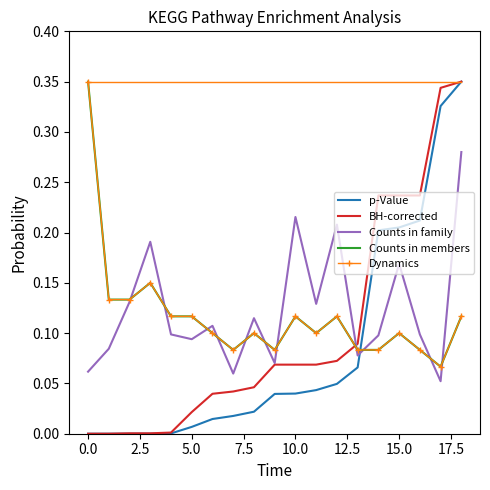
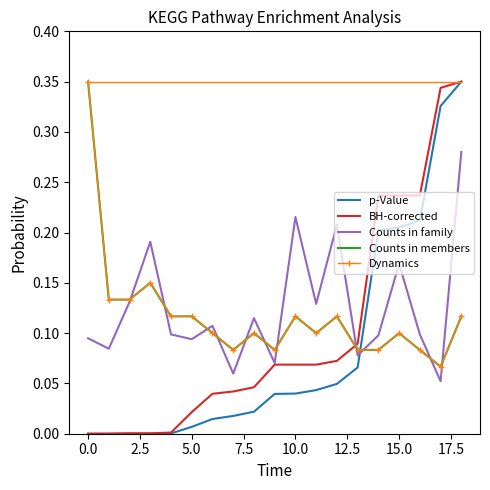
  {
    "p-Value": {
      "5.0": 0.007,
      "10.0": 0.040
    },
    "Counts in family": {
-     "0.0": 0.062,
+     "0.0": 0.095,
      "5.0": 0.094,
      "10.0": 0.215
    }
  }
